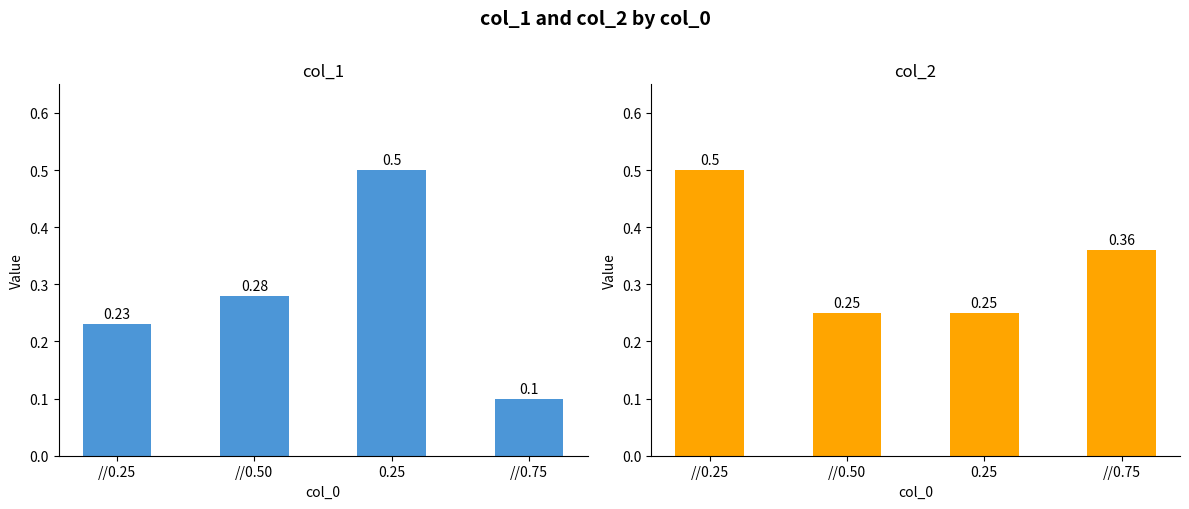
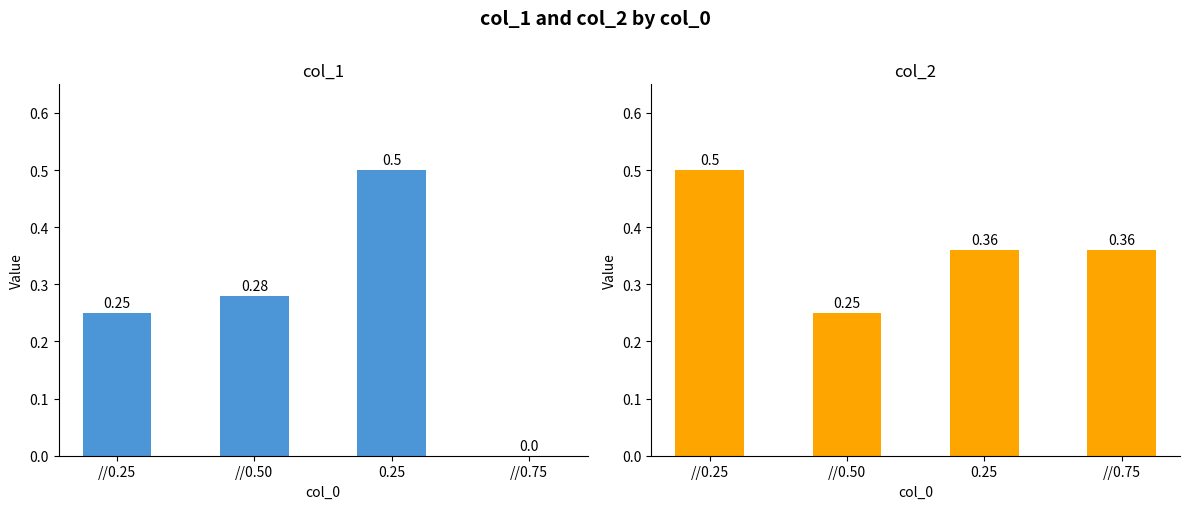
  {
    "col_1": {
-     "//0.25": 0.23,
+     "//0.25": 0.25,
      "//0.50": 0.28,
      "0.25": 0.5,
-     "//0.75": 0.1
+     "//0.75": 0.0
    },
    "col_2": {
      "//0.25": 0.5,
      "//0.50": 0.25,
-     "0.25": 0.25,
+     "0.25": 0.36,
      "//0.75": 0.36
    }
  }
